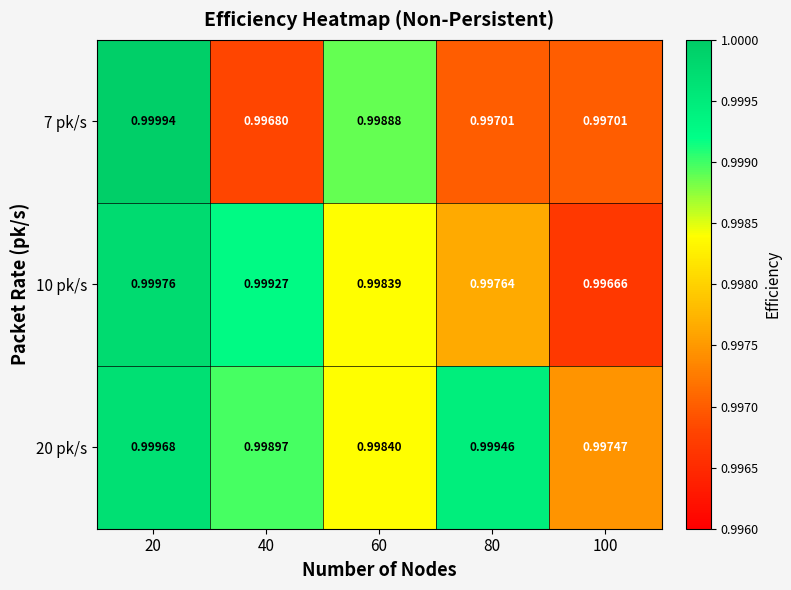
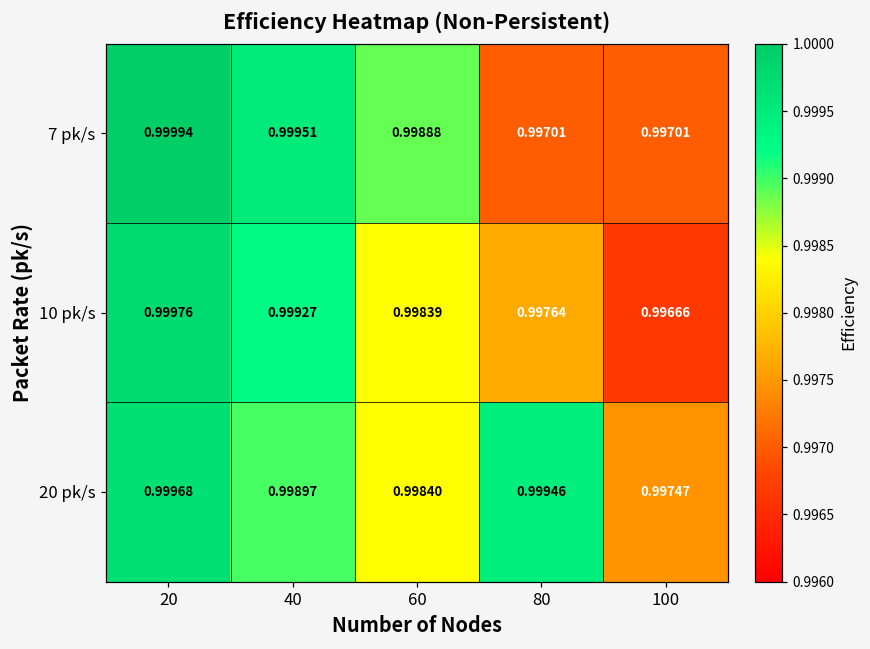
  {
    "7 pk/s": {
      "20": 0.99994,
-     "40": 0.99680,
+     "40": 0.99951,
      "60": 0.99888,
      "80": 0.99701,
      "100": 0.99701
    },
    "10 pk/s": {
      "20": 0.99976,
      "40": 0.99927,
      "60": 0.99839,
      "80": 0.99764,
      "100": 0.99666
    },
    "20 pk/s": {
      "20": 0.99968,
      "40": 0.99897,
      "60": 0.99840,
      "80": 0.99946,
      "100": 0.99747
    }
  }
